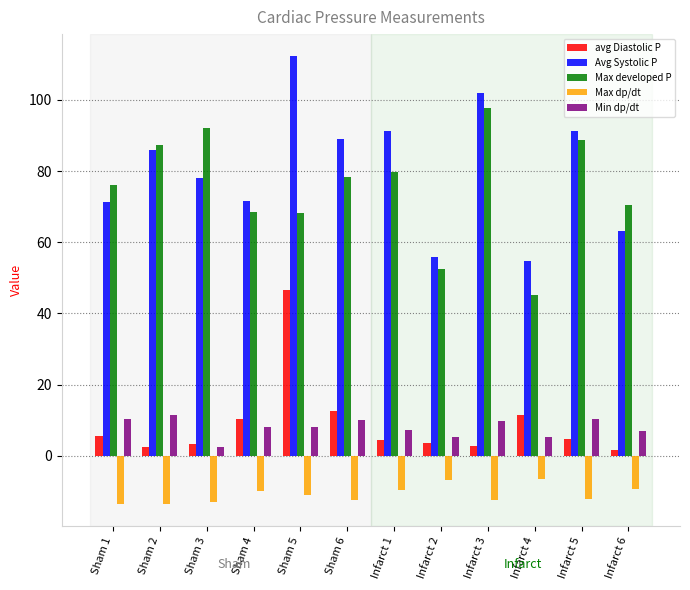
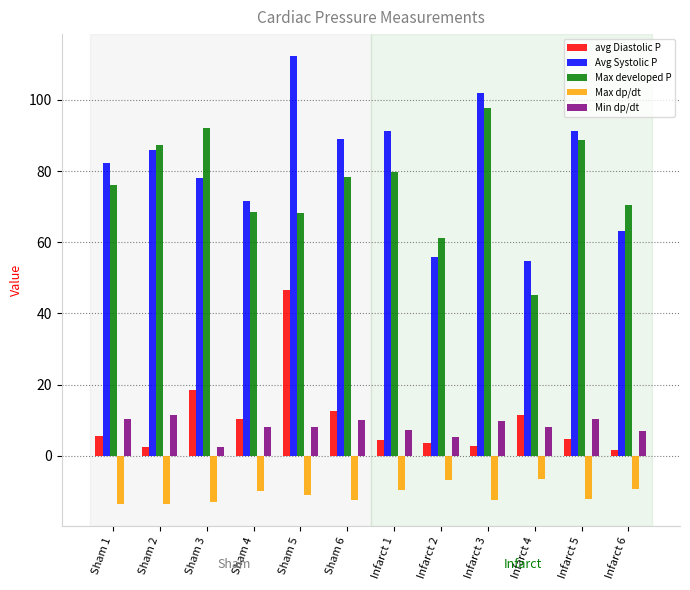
  {
    "avg Diastolic P": {
      "Sham 1": 6,
      "Sham 2": 3,
-     "Sham 3": 3,
+     "Sham 3": 18,
      "Sham 4": 10,
      "Sham 5": 47,
      "Sham 6": 13,
      "Infarct 1": 4,
      "Infarct 2": 4,
      "Infarct 3": 3,
      "Infarct 4": 11,
      "Infarct 5": 5,
      "Infarct 6": 2
    },
    "Avg Systolic P": {
-     "Sham 1": 71,
+     "Sham 1": 82,
      "Sham 2": 86,
      "Sham 3": 78,
      "Sham 4": 72,
      "Sham 5": 112,
      "Sham 6": 89,
      "Infarct 1": 91,
      "Infarct 2": 56,
      "Infarct 3": 102,
      "Infarct 4": 55,
      "Infarct 5": 91,
      "Infarct 6": 63
    },
    "Max developed P": {
      "Sham 1": 76,
      "Sham 2": 87,
      "Sham 3": 92,
      "Sham 4": 68,
      "Sham 5": 68,
      "Sham 6": 78,
      "Infarct 1": 80,
-     "Infarct 2": 52,
+     "Infarct 2": 61,
      "Infarct 3": 98,
      "Infarct 4": 45,
      "Infarct 5": 89,
      "Infarct 6": 70
    },
    "Max dp/dt": {
      "Sham 1": -14,
      "Sham 2": -13,
      "Sham 3": -13,
      "Sham 4": -10,
      "Sham 5": -11,
      "Sham 6": -12,
      "Infarct 1": -10,
      "Infarct 2": -7,
      "Infarct 3": -12,
      "Infarct 4": -6,
      "Infarct 5": -12,
      "Infarct 6": -9
    },
    "Min dp/dt": {
      "Sham 1": 10,
      "Sham 2": 11,
      "Sham 3": 2,
      "Sham 4": 8,
      "Sham 5": 8,
      "Sham 6": 10,
      "Infarct 1": 7,
      "Infarct 2": 5,
      "Infarct 3": 10,
-     "Infarct 4": 5,
+     "Infarct 4": 8,
      "Infarct 5": 10,
      "Infarct 6": 7
    }
  }
